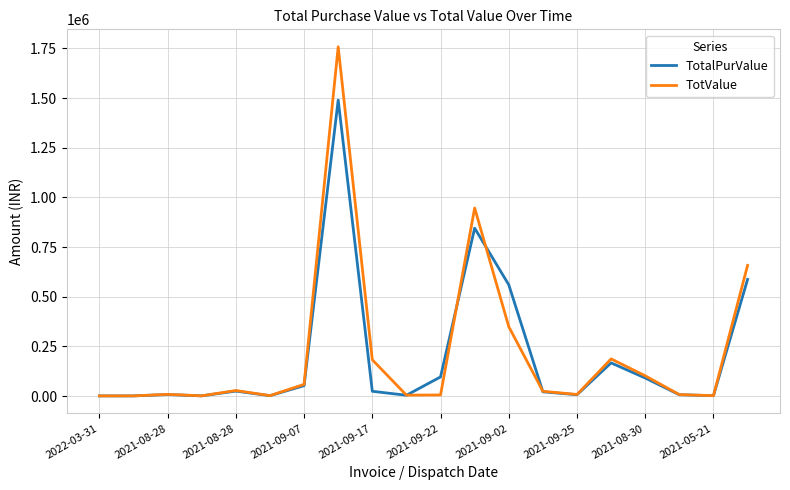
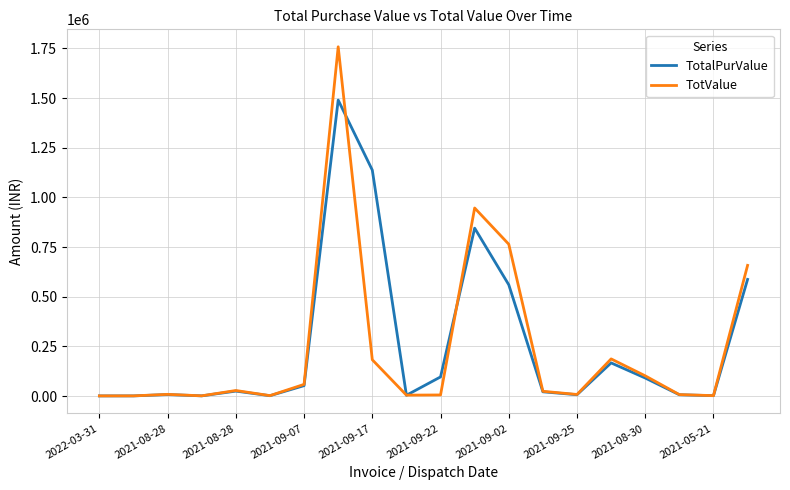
  {
    "TotalPurValue": {
-     "2021-09-17": 20000,
+     "2021-09-17": 1140000,
      "2021-09-22": 100000,
      "2021-09-02": 560000
    },
    "TotValue": {
      "2021-09-17": 180000,
      "2021-09-22": 10000,
-     "2021-09-02": 350000
+     "2021-09-02": 760000
    }
  }
